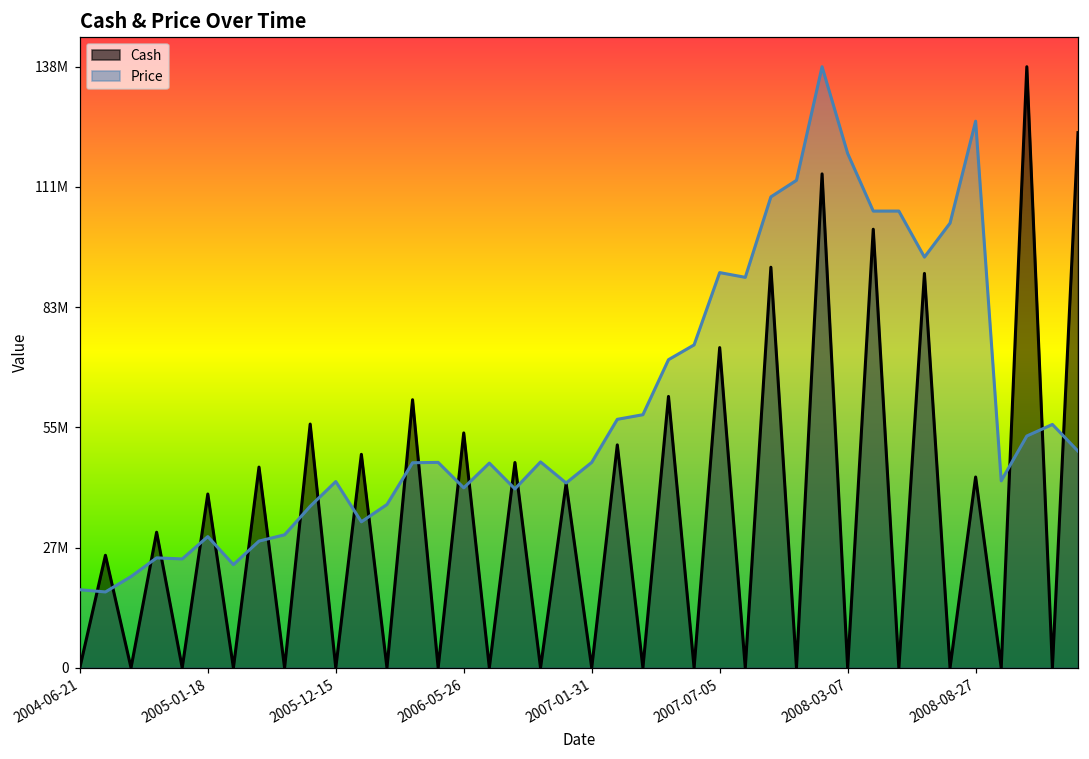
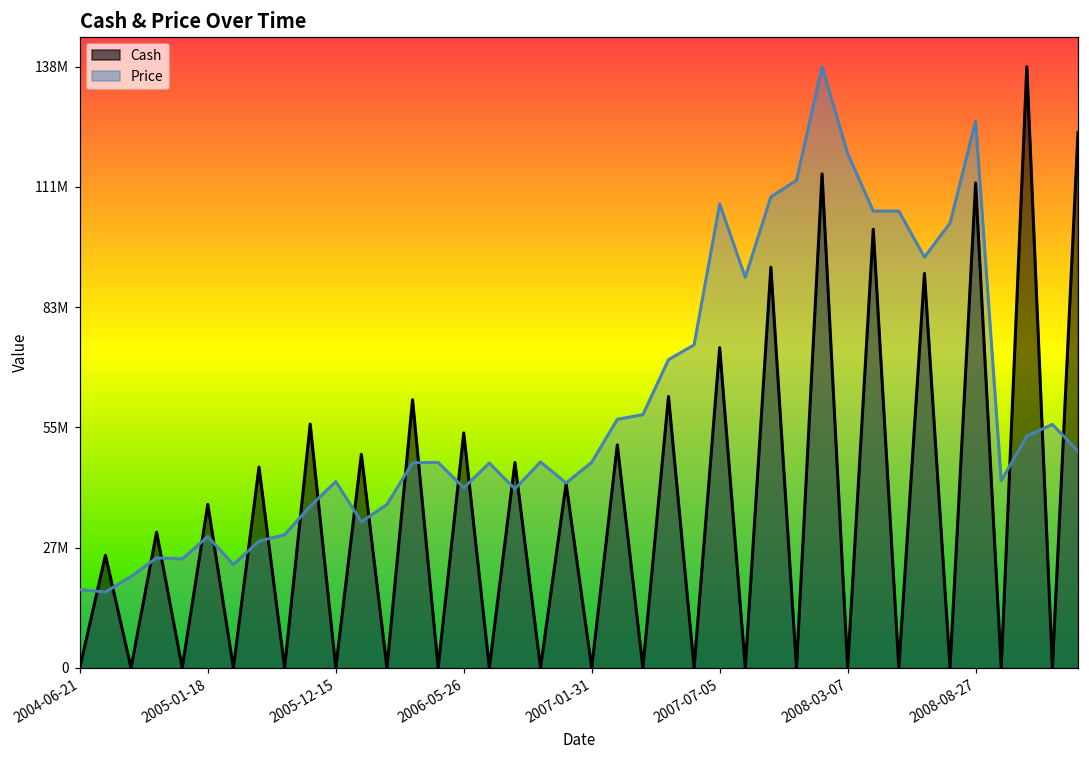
  {
    "Cash": {
      "2004-06-21": 0,
-     "2005-01-18": 40000000,
+     "2005-01-18": 38000000,
      "2005-12-15": 0,
      "2006-05-26": 54000000,
      "2007-01-31": 0,
      "2007-07-05": 74000000,
      "2008-03-07": 0,
-     "2008-08-27": 44000000
+     "2008-08-27": 112000000
    },
    "Price": {
      "2004-06-21": 18000000,
      "2005-01-18": 30000000,
      "2005-12-15": 43000000,
      "2006-05-26": 42000000,
      "2007-01-31": 47000000,
-     "2007-07-05": 91000000,
+     "2007-07-05": 107000000,
      "2008-03-07": 119000000,
      "2008-08-27": 126000000
    }
  }
